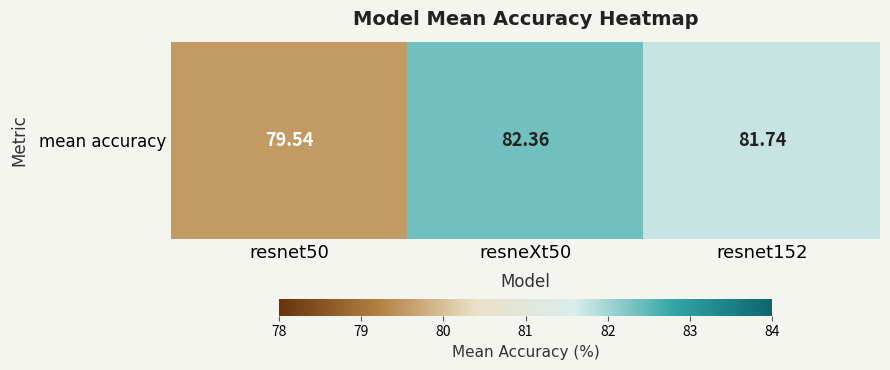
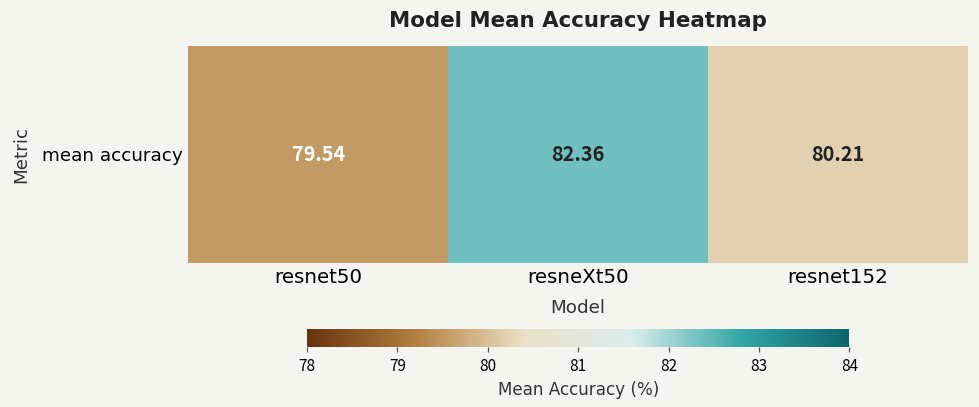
  {
    "mean accuracy": {
      "resnet50": 79.54,
      "resneXt50": 82.36,
-     "resnet152": 81.74
+     "resnet152": 80.21
    }
  }
